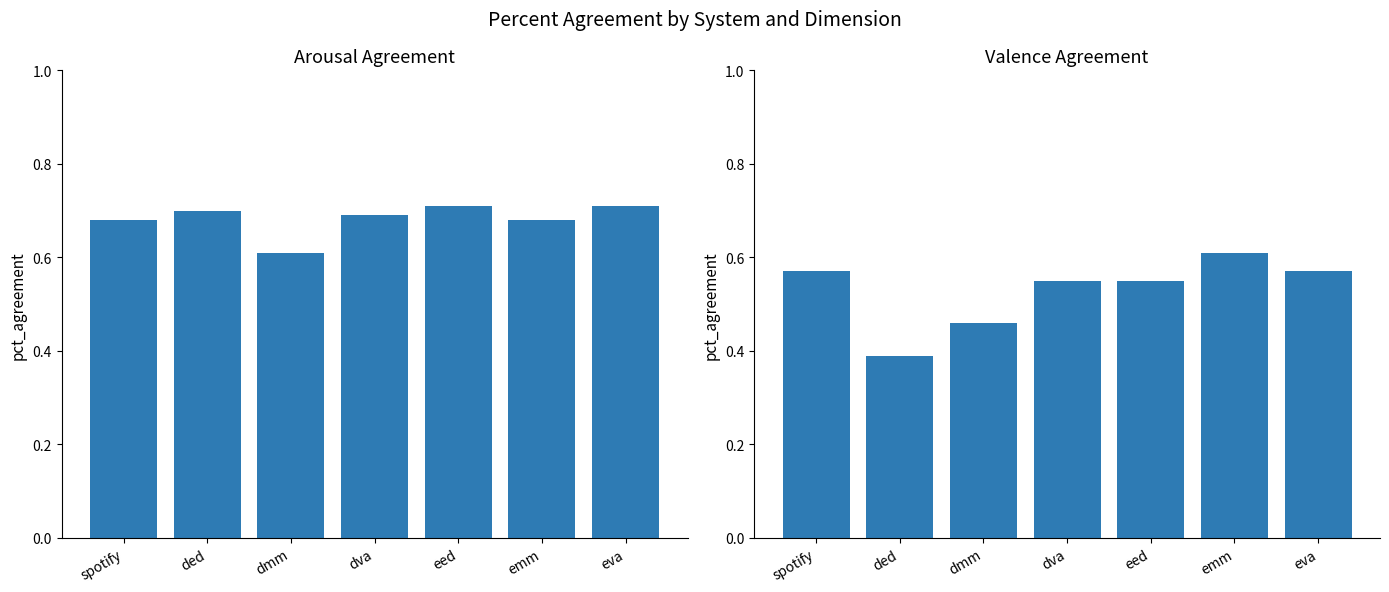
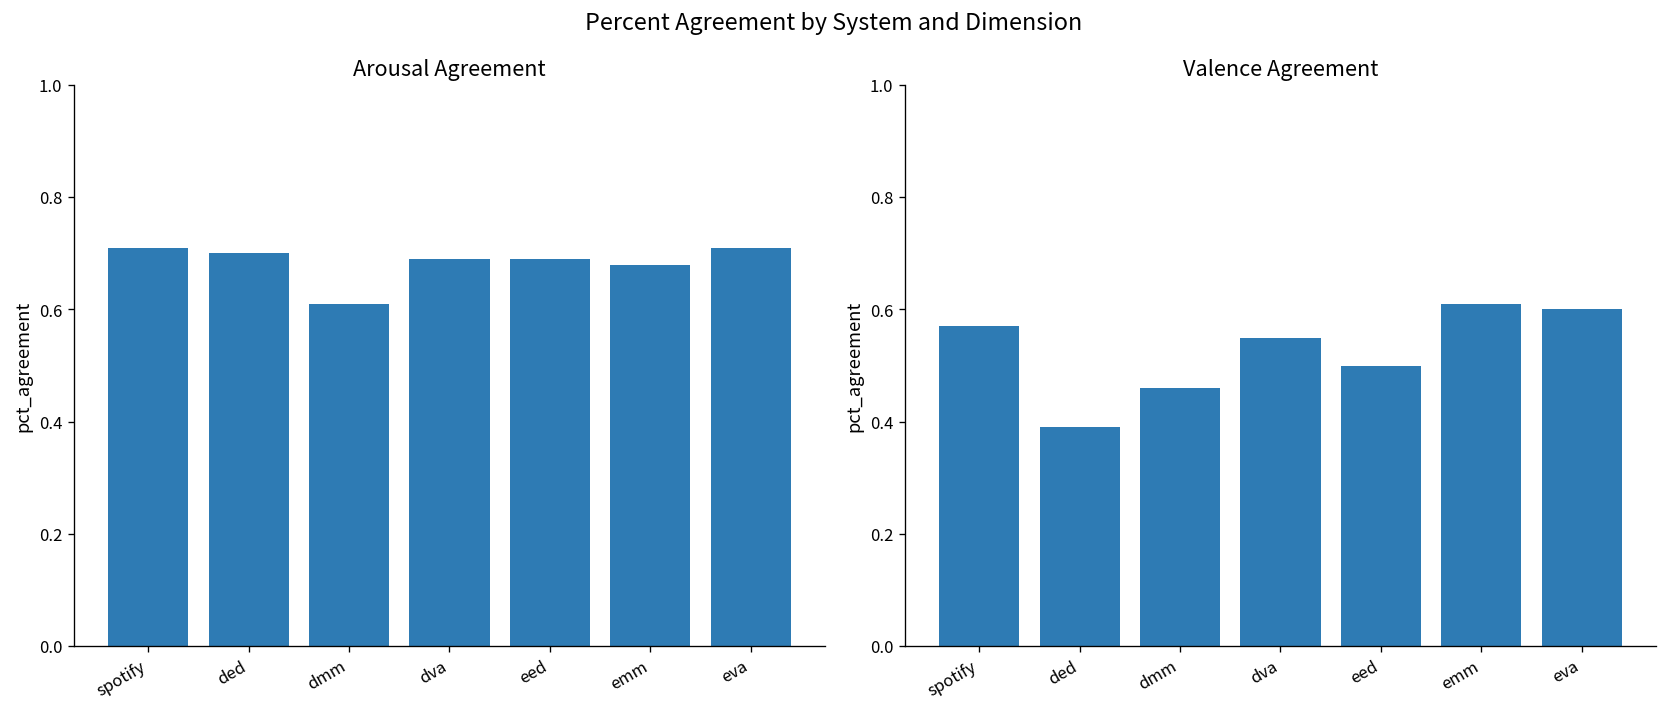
  {
    "Arousal Agreement": {
-     "spotify": 0.68,
+     "spotify": 0.71,
      "ded": 0.70,
      "dmm": 0.61,
      "dva": 0.69,
-     "eed": 0.71,
+     "eed": 0.69,
      "emm": 0.68,
      "eva": 0.71
    },
    "Valence Agreement": {
      "spotify": 0.57,
      "ded": 0.39,
      "dmm": 0.46,
      "dva": 0.55,
-     "eed": 0.55,
+     "eed": 0.50,
      "emm": 0.61,
-     "eva": 0.57
+     "eva": 0.60
    }
  }
